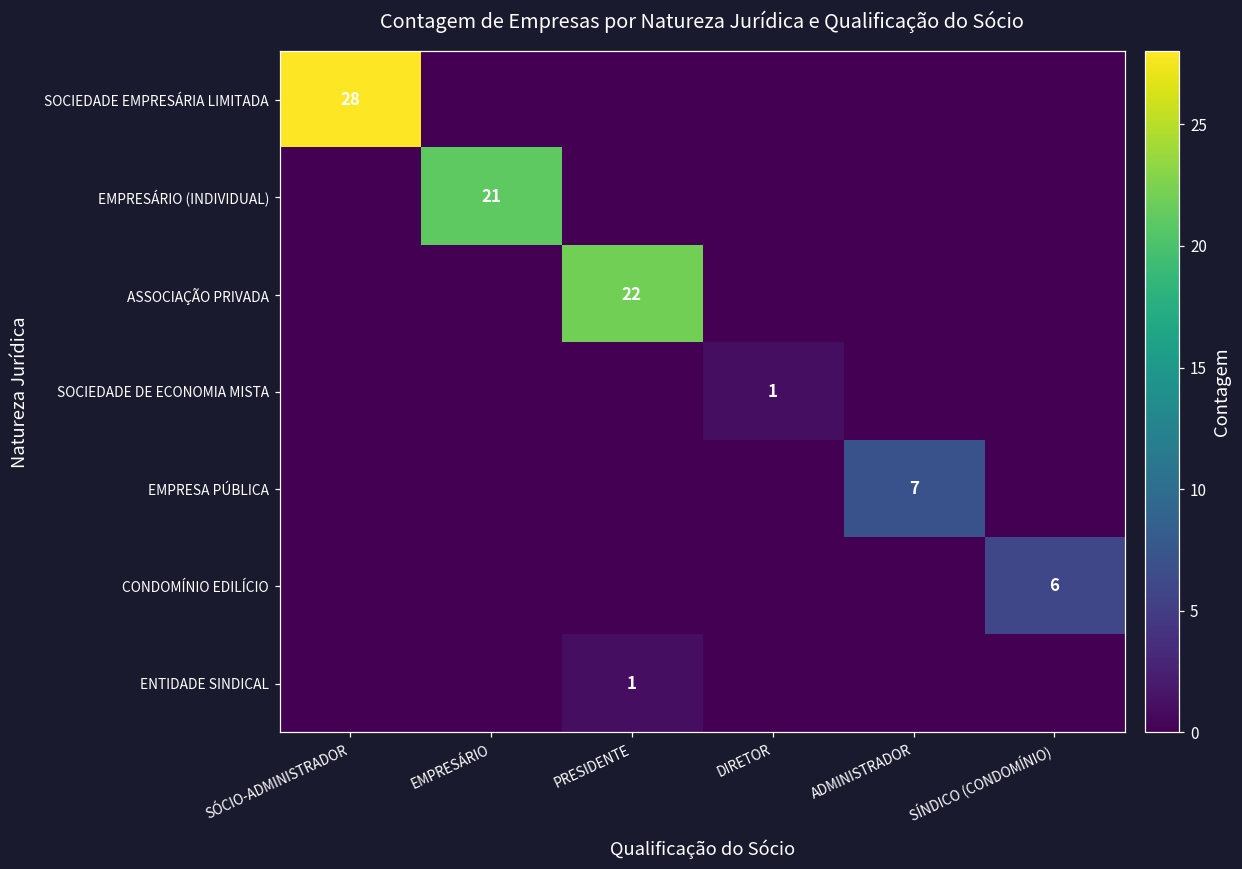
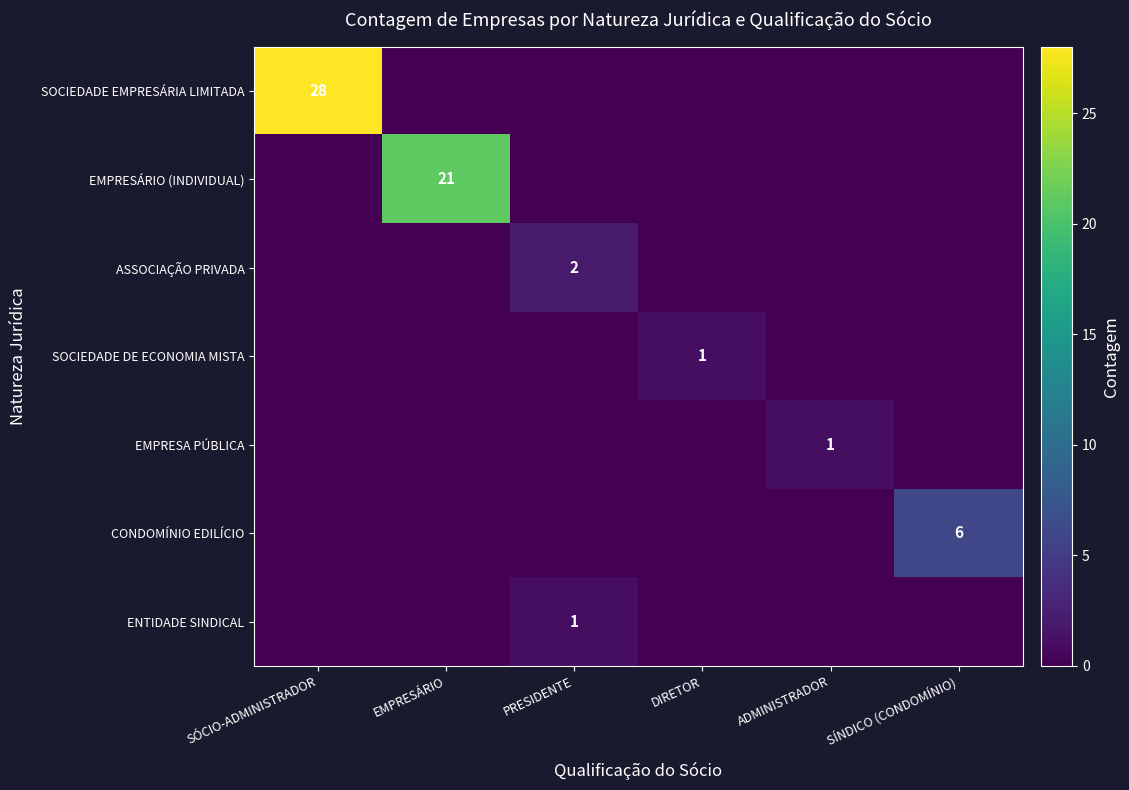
  {
    "SOCIEDADE EMPRESÁRIA LIMITADA": {
      "SÓCIO-ADMINISTRADOR": 28
    },
    "EMPRESÁRIO (INDIVIDUAL)": {
      "EMPRESÁRIO": 21
    },
    "ASSOCIAÇÃO PRIVADA": {
-     "PRESIDENTE": 22
+     "PRESIDENTE": 2
    },
    "SOCIEDADE DE ECONOMIA MISTA": {
      "DIRETOR": 1
    },
    "EMPRESA PÚBLICA": {
-     "ADMINISTRADOR": 7
+     "ADMINISTRADOR": 1
    },
    "CONDOMÍNIO EDILÍCIO": {
      "SÍNDICO (CONDOMÍNIO)": 6
    },
    "ENTIDADE SINDICAL": {
      "PRESIDENTE": 1
    }
  }
